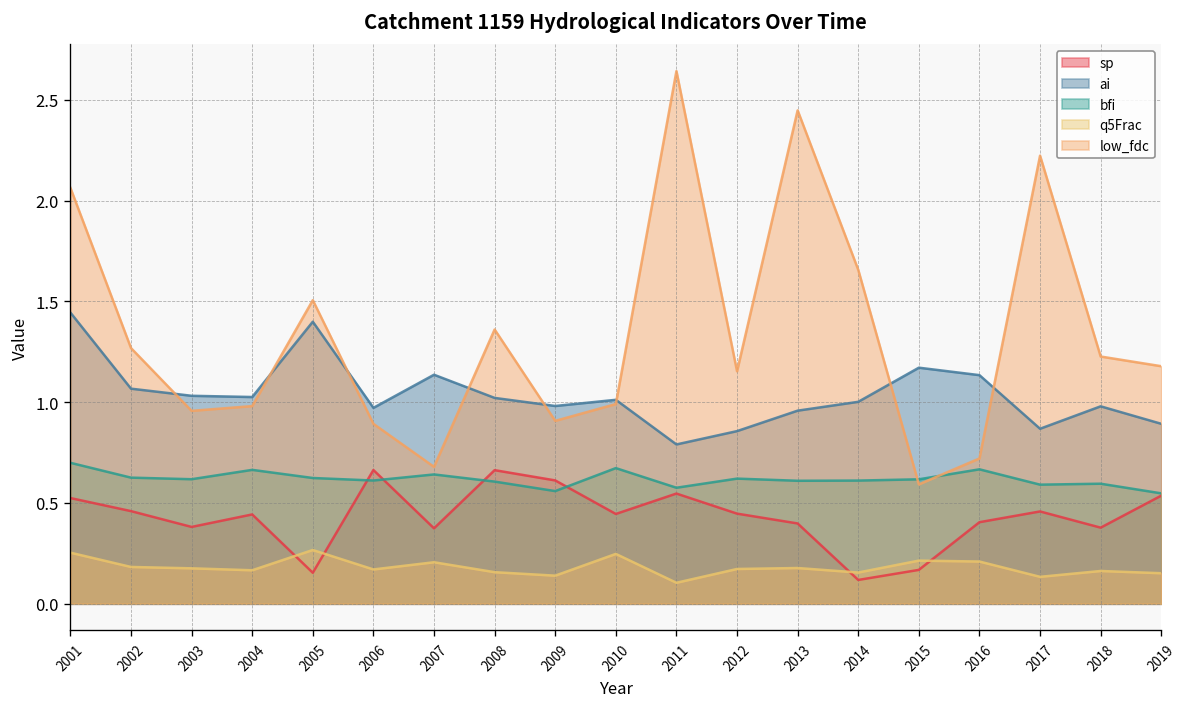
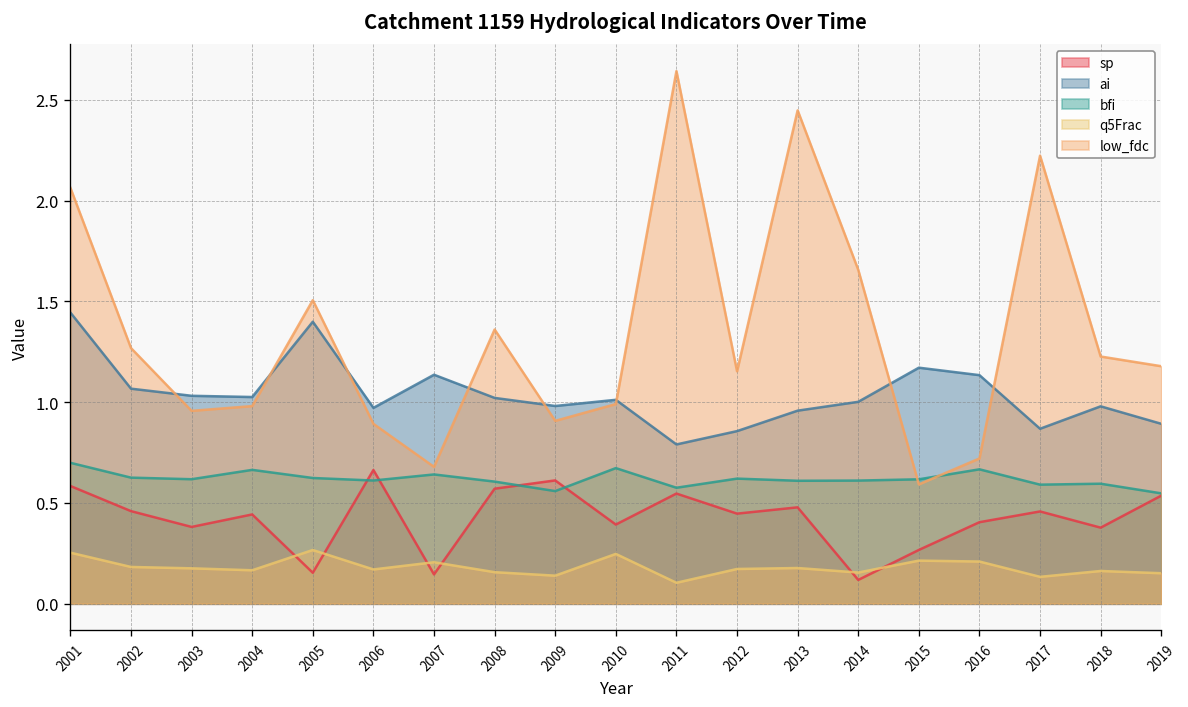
  {
    "sp": {
-     "2001": 0.52,
+     "2001": 0.58,
      "2002": 0.46,
      "2003": 0.38,
      "2004": 0.44,
      "2005": 0.15,
      "2006": 0.66,
-     "2007": 0.37,
-     "2008": 0.66,
+     "2007": 0.15,
+     "2008": 0.57,
      "2009": 0.61,
-     "2010": 0.45,
+     "2010": 0.39,
      "2011": 0.55,
      "2012": 0.45,
-     "2013": 0.40,
+     "2013": 0.48,
      "2014": 0.12,
-     "2015": 0.17,
+     "2015": 0.27,
      "2016": 0.40,
      "2017": 0.46,
      "2018": 0.38
    }
  }
